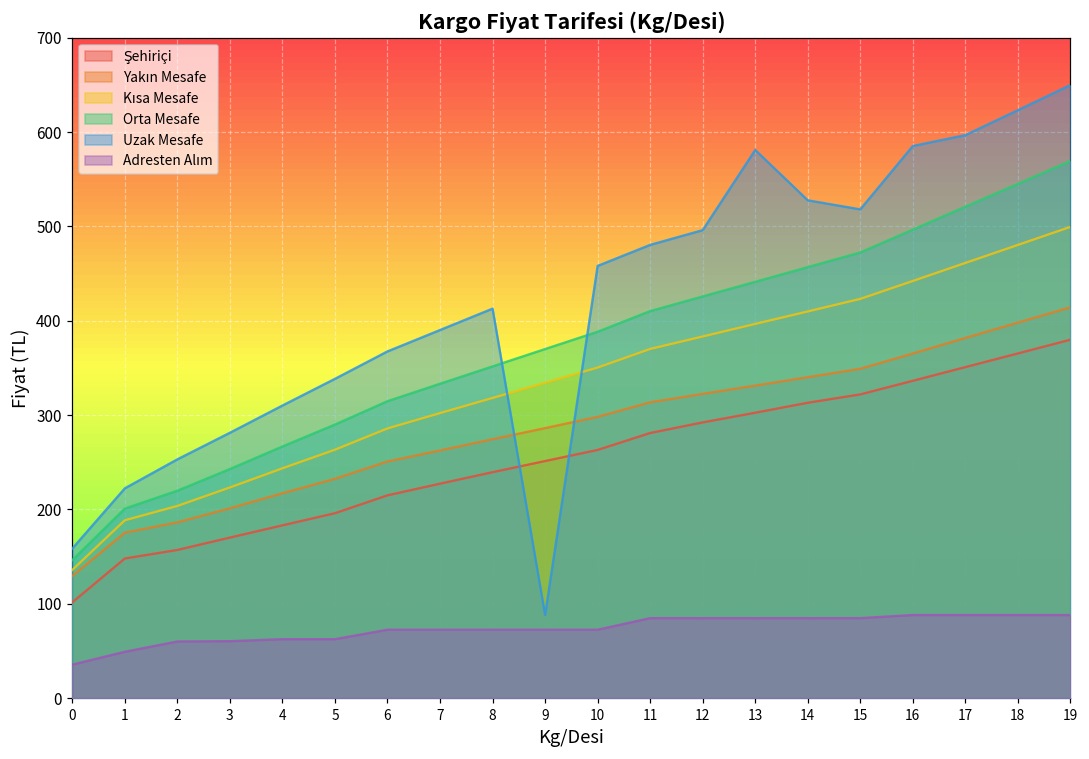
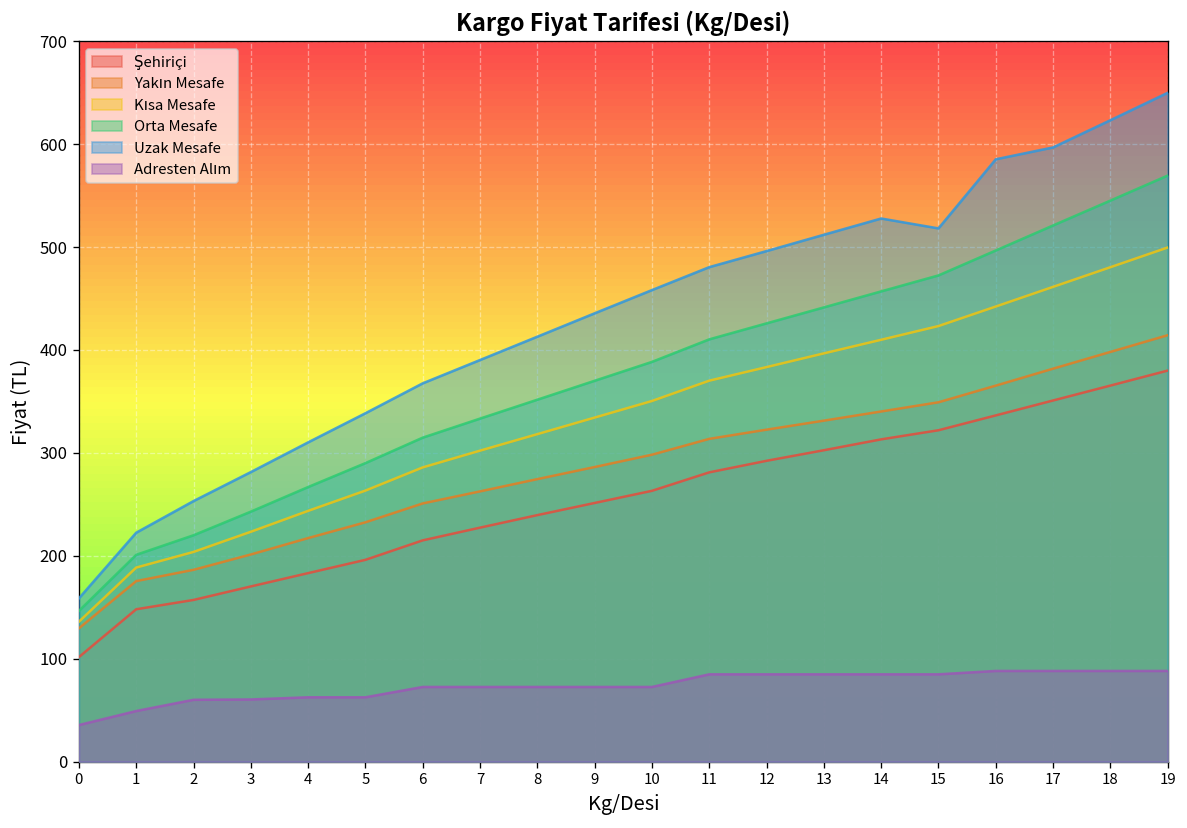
  {
    "Orta Mesafe": {
      "0": 150,
      "1": 200,
      "2": 220,
      "3": 240,
      "4": 270,
      "5": 290,
      "6": 310,
      "7": 330,
      "8": 350,
      "9": 370,
      "10": 390,
      "11": 410,
      "12": 430,
      "13": 440,
      "14": 460,
      "15": 470,
      "16": 500,
      "17": 520,
      "18": 550,
      "19": 570
    },
    "Uzak Mesafe": {
      "0": 160,
      "1": 220,
      "2": 250,
      "3": 280,
      "4": 310,
      "5": 340,
      "6": 370,
      "7": 390,
      "8": 410,
-     "9": 90,
+     "9": 440,
      "10": 460,
      "11": 480,
      "12": 500,
-     "13": 580,
+     "13": 510,
      "14": 530,
      "15": 520,
      "16": 590,
      "17": 600,
      "18": 620,
      "19": 650
    },
    "Adresten Alım": {
      "0": 40,
      "1": 50,
      "2": 60,
      "3": 60,
      "4": 60,
      "5": 60,
      "6": 70,
      "7": 70,
      "8": 70,
      "9": 70,
      "10": 70,
      "11": 80,
      "12": 80,
      "13": 80,
      "14": 80,
      "15": 80,
      "16": 90,
      "17": 90,
      "18": 90,
      "19": 90
    }
  }
